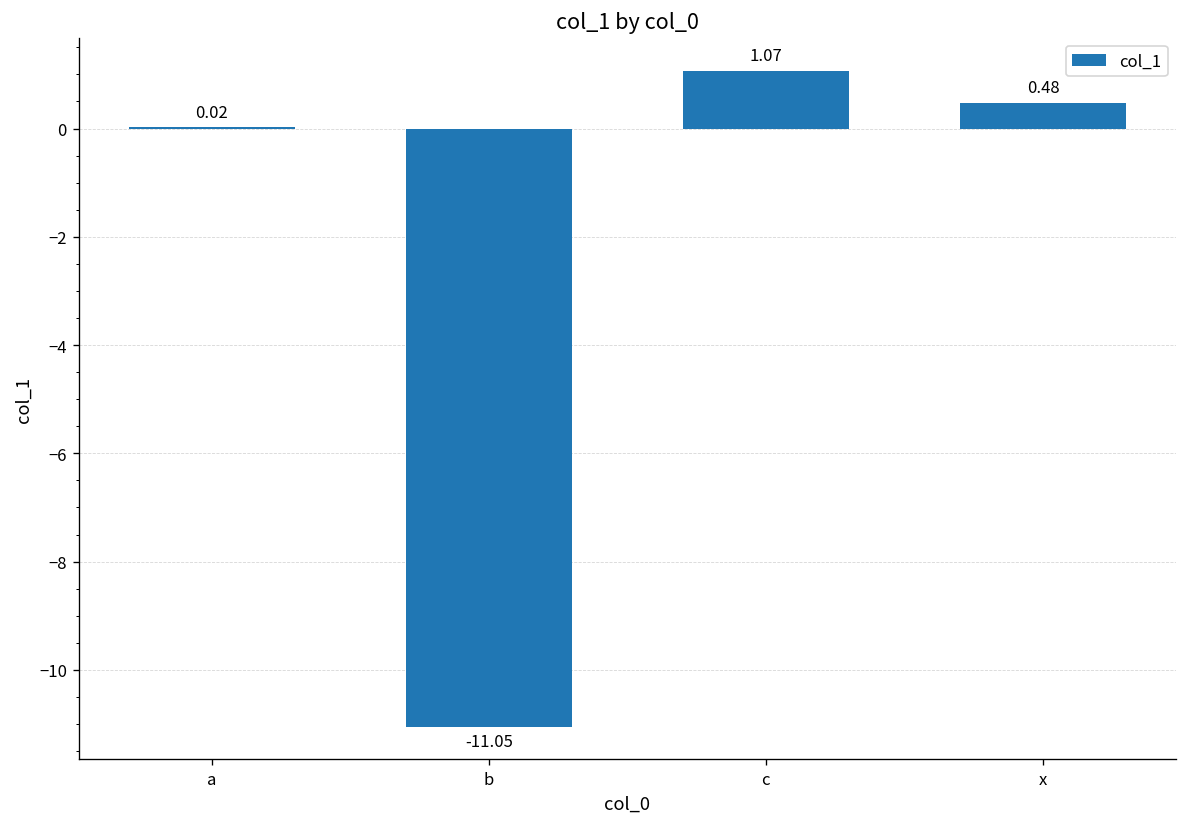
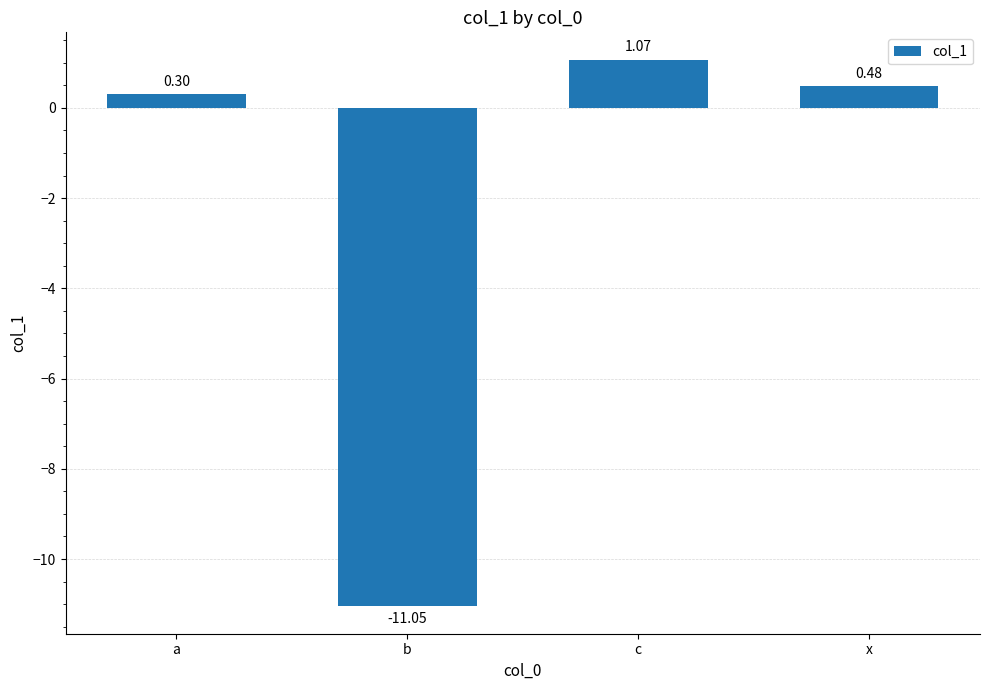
  {
-   "a": 0.02,
+   "a": 0.30,
    "b": -11.05,
    "c": 1.07,
    "x": 0.48
  }
